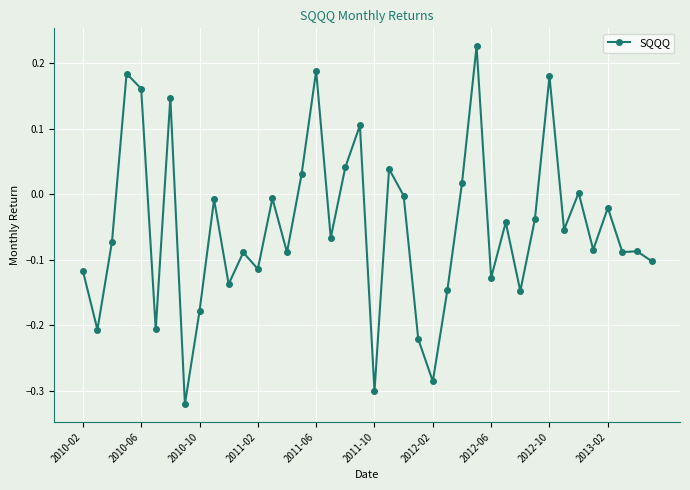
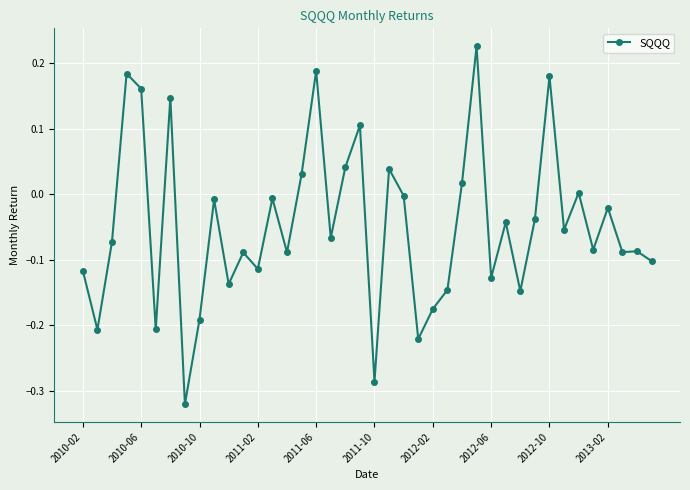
  {
    "2010-02": -0.12,
    "2010-06": 0.16,
-   "2010-10": -0.18,
+   "2010-10": -0.19,
    "2011-02": -0.11,
    "2011-06": 0.19,
-   "2011-10": -0.30,
-   "2012-02": -0.29,
+   "2011-10": -0.29,
+   "2012-02": -0.18,
    "2012-06": -0.13,
    "2012-10": 0.18,
    "2013-02": -0.02
  }
